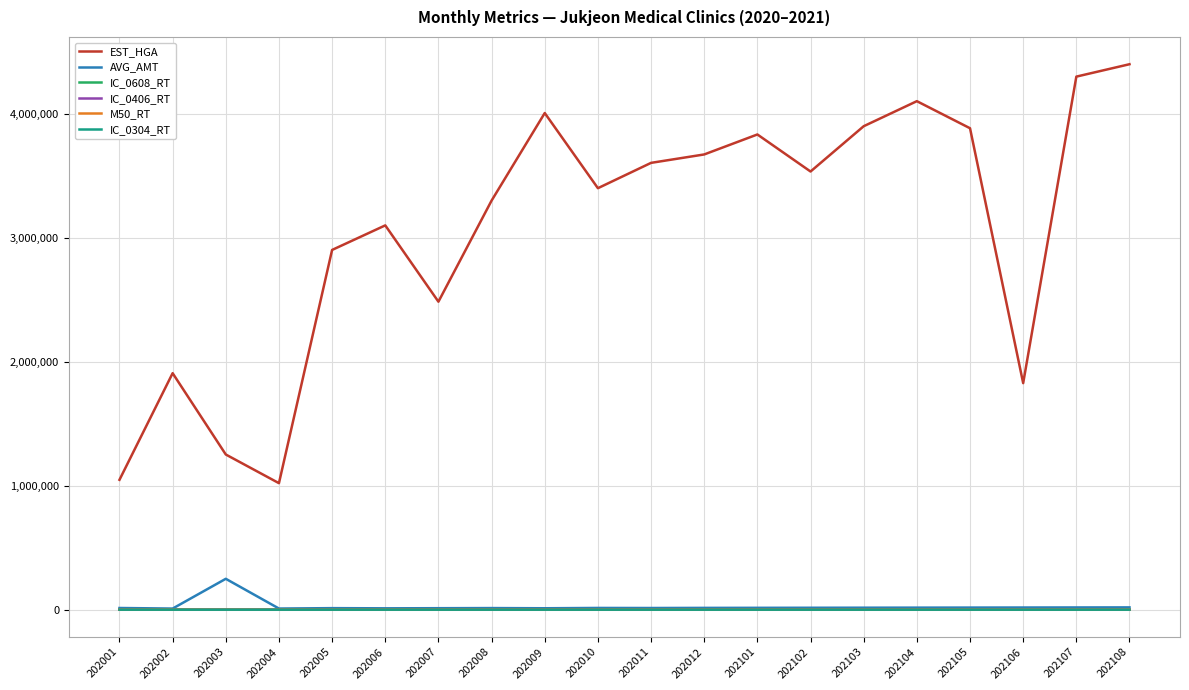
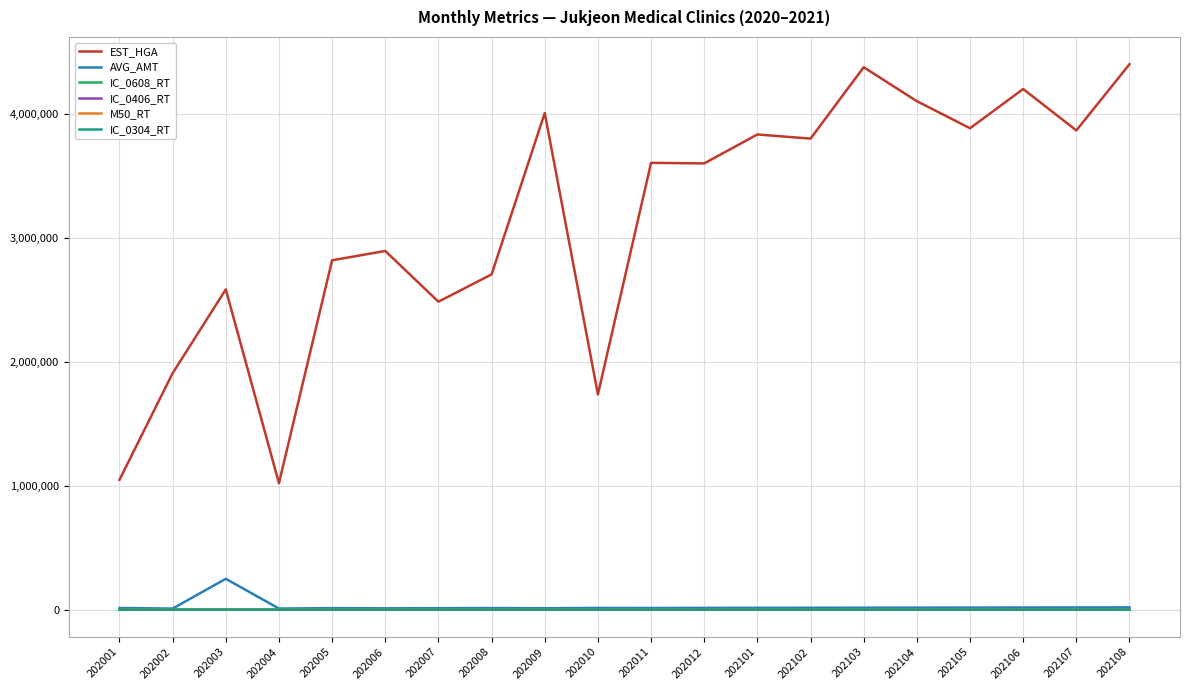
  {
    "EST_HGA": {
      "202001": "1,050,000",
      "202002": "1,910,000",
-     "202003": "1,250,000",
+     "202003": "2,580,000",
      "202004": "1,020,000",
-     "202005": "2,900,000",
-     "202006": "3,100,000",
+     "202005": "2,820,000",
+     "202006": "2,890,000",
      "202007": "2,480,000",
-     "202008": "3,300,000",
+     "202008": "2,700,000",
      "202009": "4,010,000",
-     "202010": "3,400,000",
+     "202010": "1,740,000",
      "202011": "3,600,000",
-     "202012": "3,670,000",
+     "202012": "3,600,000",
      "202101": "3,830,000",
-     "202102": "3,530,000",
-     "202103": "3,900,000",
+     "202102": "3,800,000",
+     "202103": "4,380,000",
      "202104": "4,100,000",
      "202105": "3,880,000",
-     "202106": "1,830,000",
-     "202107": "4,300,000",
+     "202106": "4,200,000",
+     "202107": "3,870,000",
      "202108": "4,400,000"
    },
    "AVG_AMT": {
      "202003": "250,000"
    },
    "IC_0304_RT": {
      "202003": "0"
    }
  }
